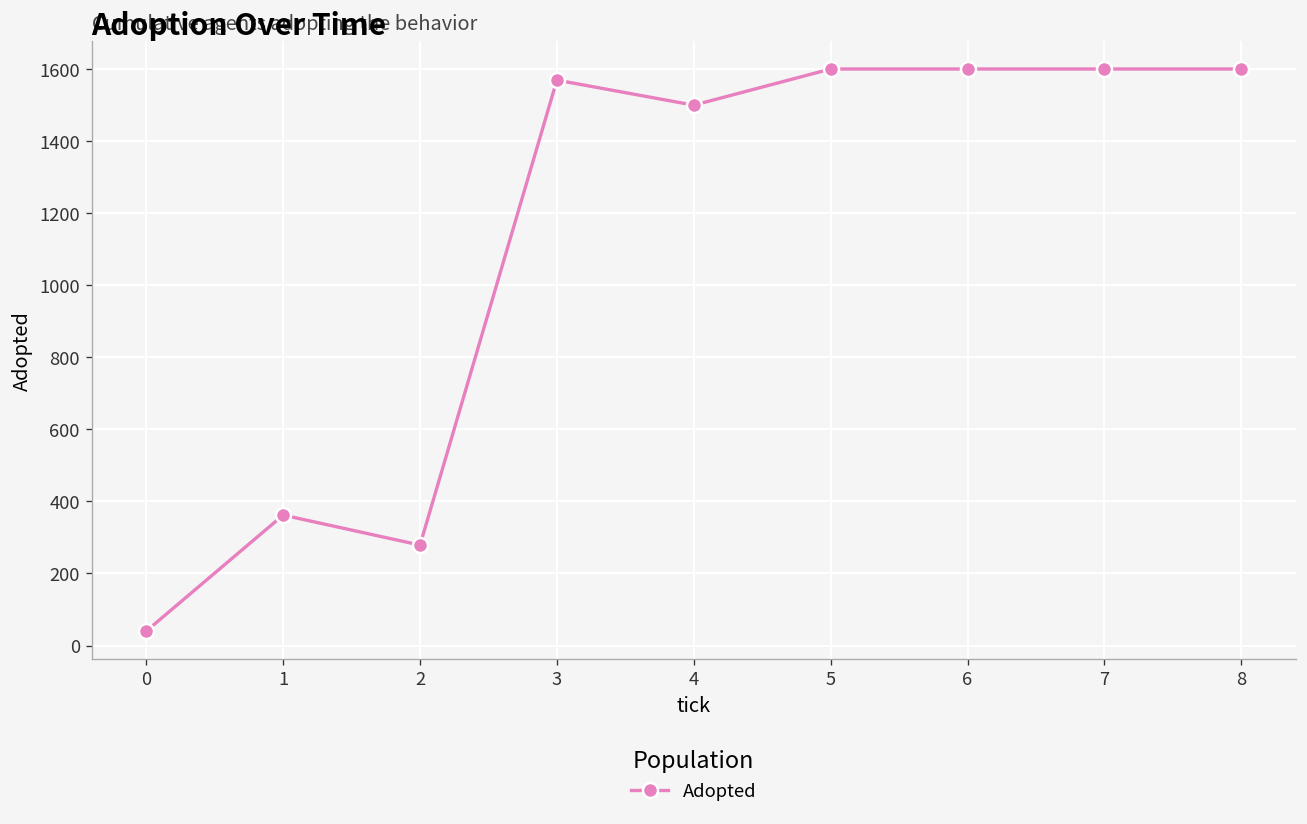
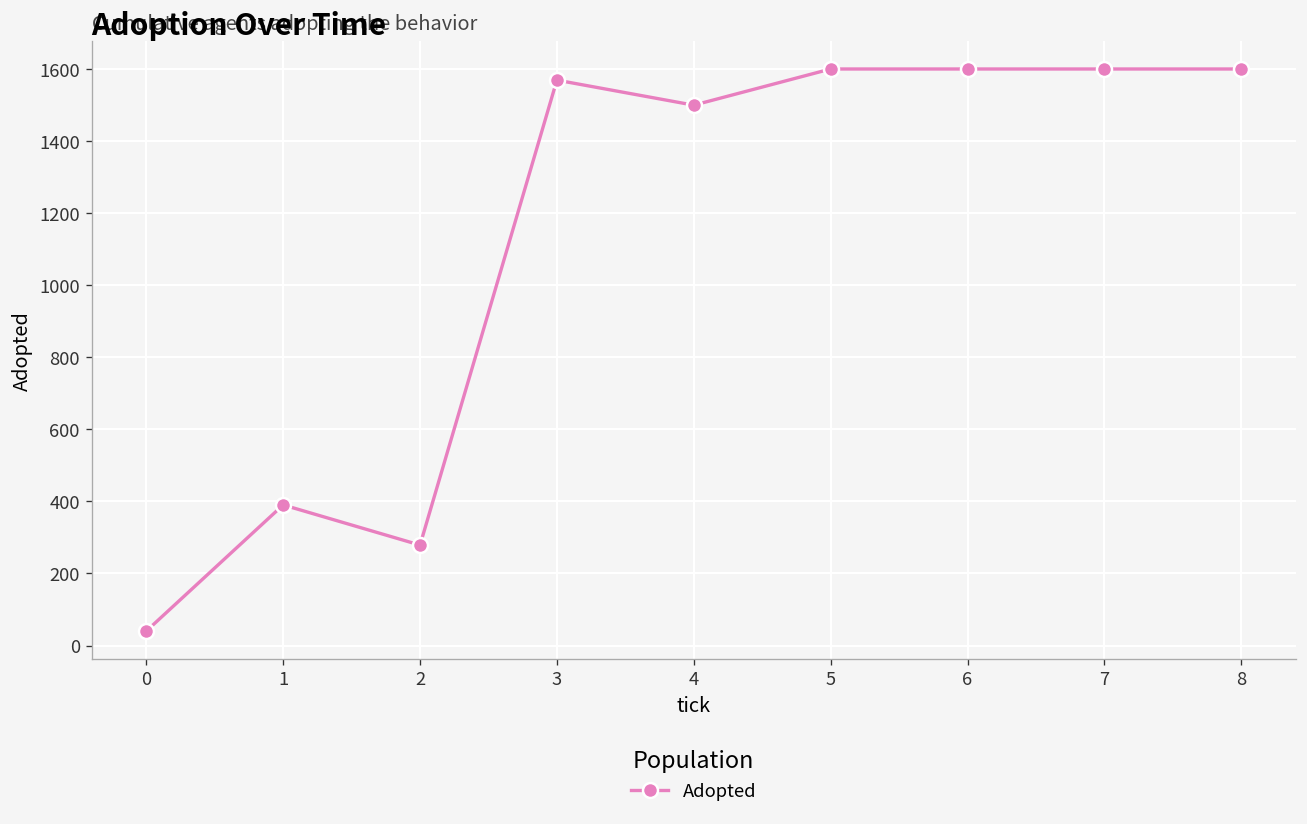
  {
    "0": 40,
-   "1": 360,
+   "1": 390,
    "2": 280,
    "3": 1570,
    "4": 1500,
    "5": 1600,
    "6": 1600,
    "7": 1600,
    "8": 1600
  }
